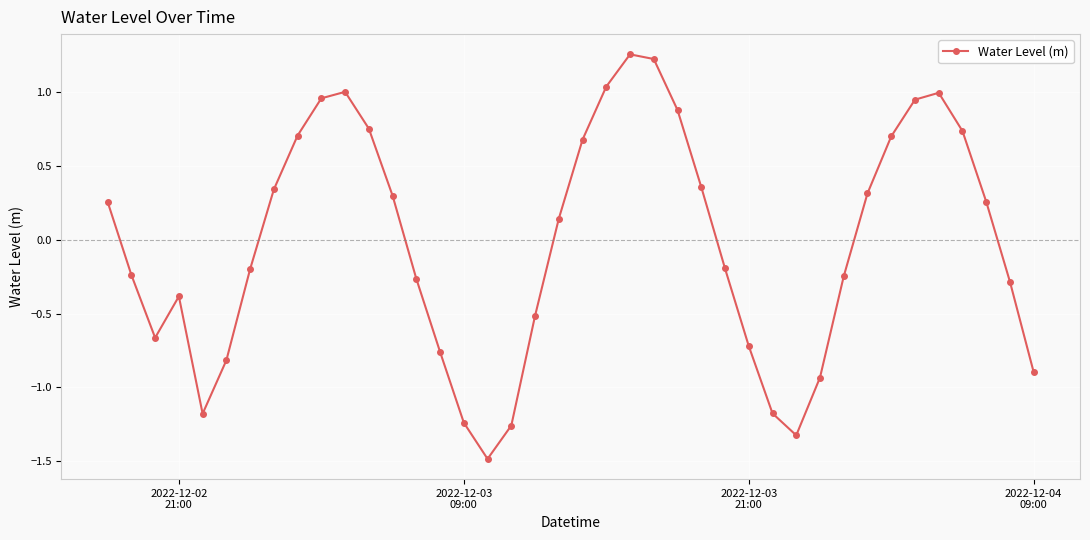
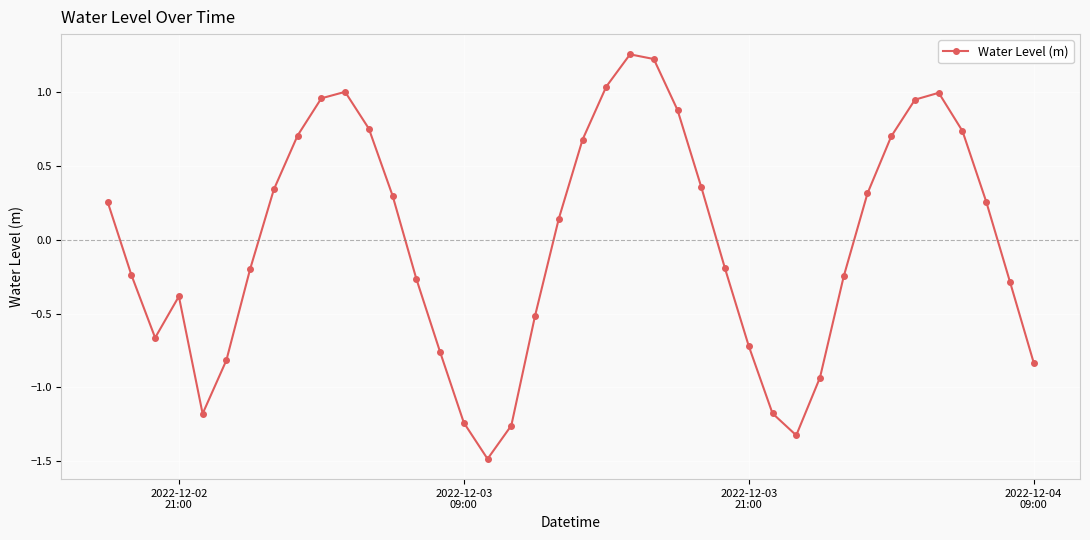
  {
    "2022-12-02 21:00": -0.38,
    "2022-12-03 09:00": -1.24,
    "2022-12-03 21:00": -0.72,
-   "2022-12-04 09:00": -0.90
+   "2022-12-04 09:00": -0.83
  }
